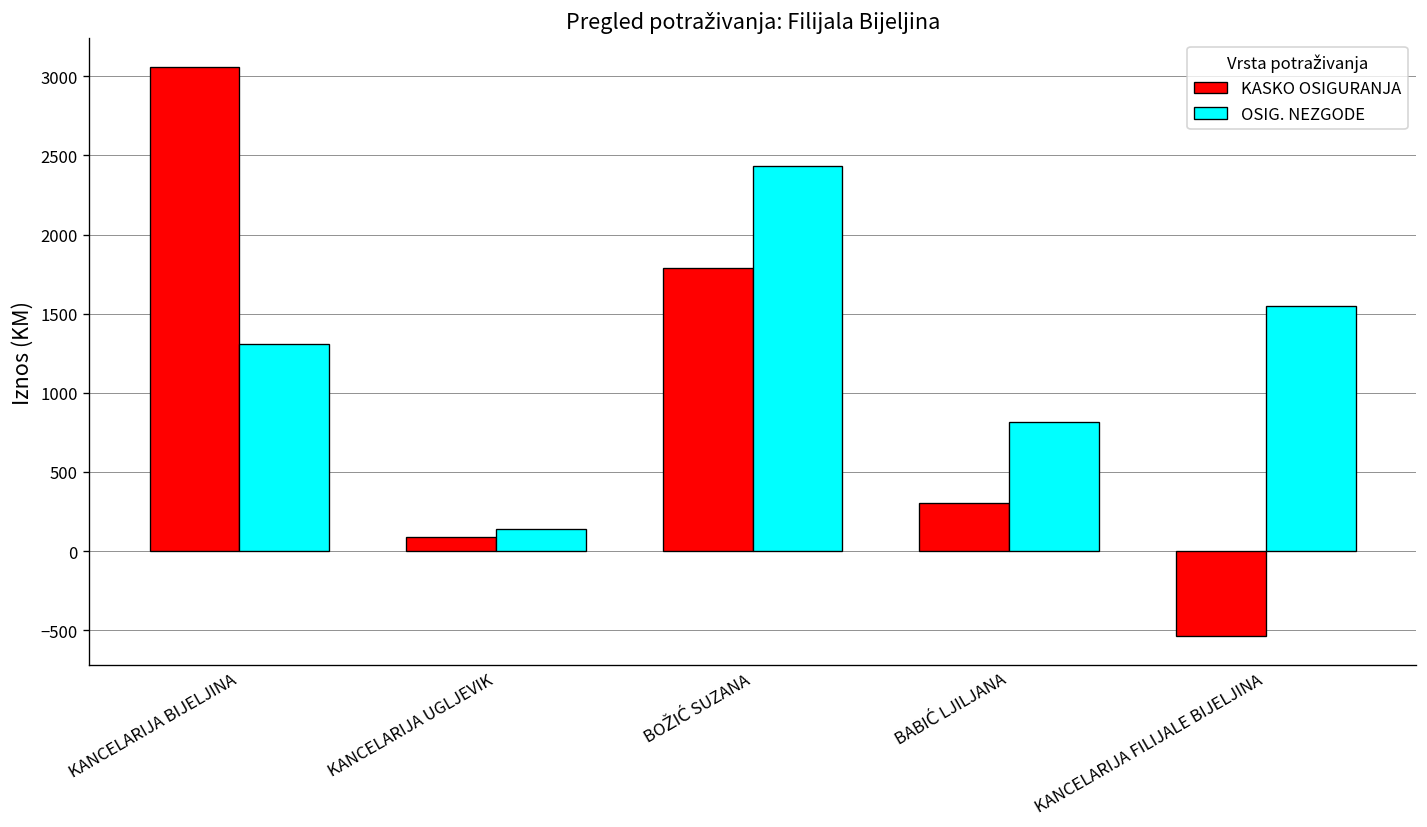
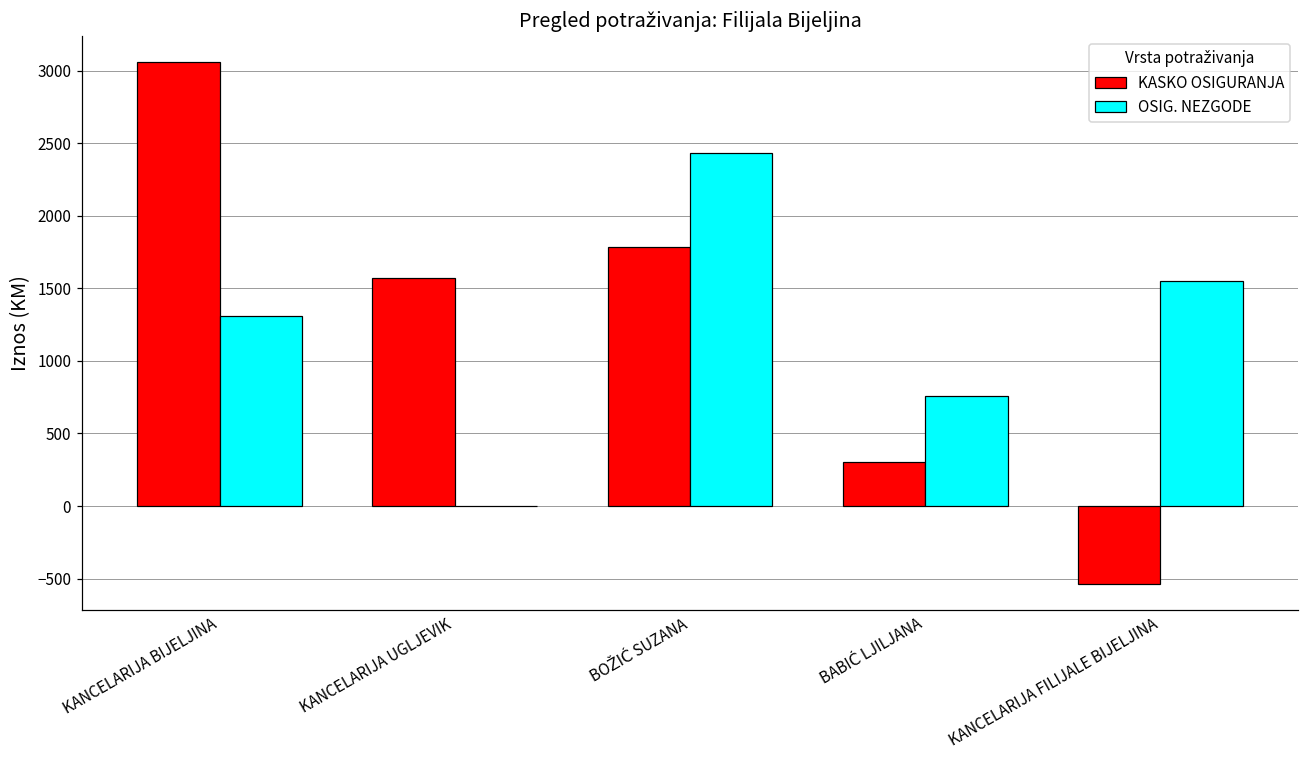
  {
    "KASKO OSIGURANJA": {
      "KANCELARIJA BIJELJINA": 3060,
-     "KANCELARIJA UGLJEVIK": 90,
+     "KANCELARIJA UGLJEVIK": 1570,
      "BOŽIĆ SUZANA": 1790,
      "BABIĆ LJILJANA": 300,
      "KANCELARIJA FILIJALE BIJELJINA": -540
    },
    "OSIG. NEZGODE": {
      "KANCELARIJA BIJELJINA": 1310,
-     "KANCELARIJA UGLJEVIK": 140,
+     "KANCELARIJA UGLJEVIK": 0,
      "BOŽIĆ SUZANA": 2430,
-     "BABIĆ LJILJANA": 820,
+     "BABIĆ LJILJANA": 760,
      "KANCELARIJA FILIJALE BIJELJINA": 1550
    }
  }
